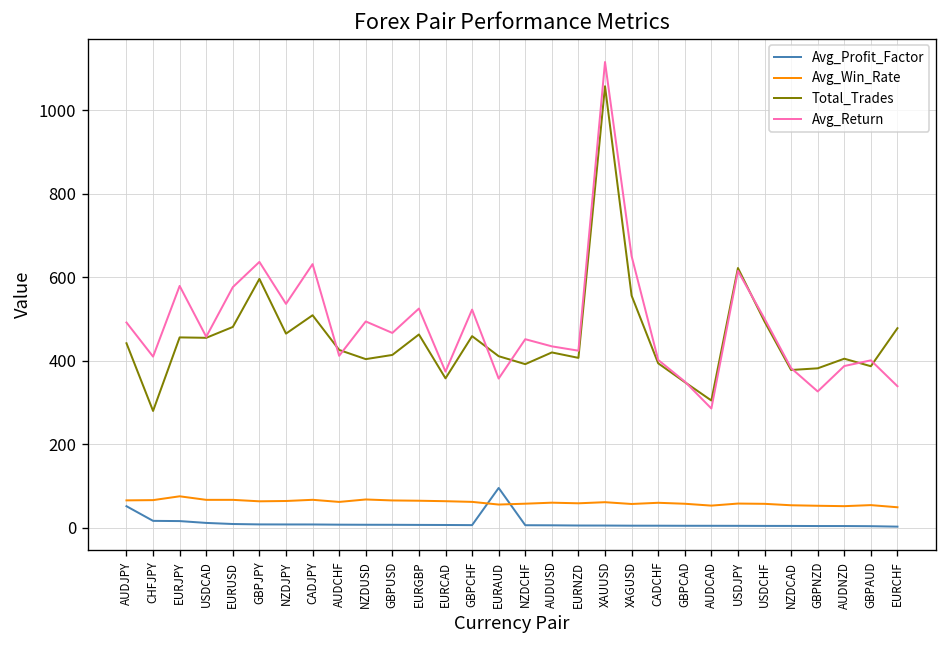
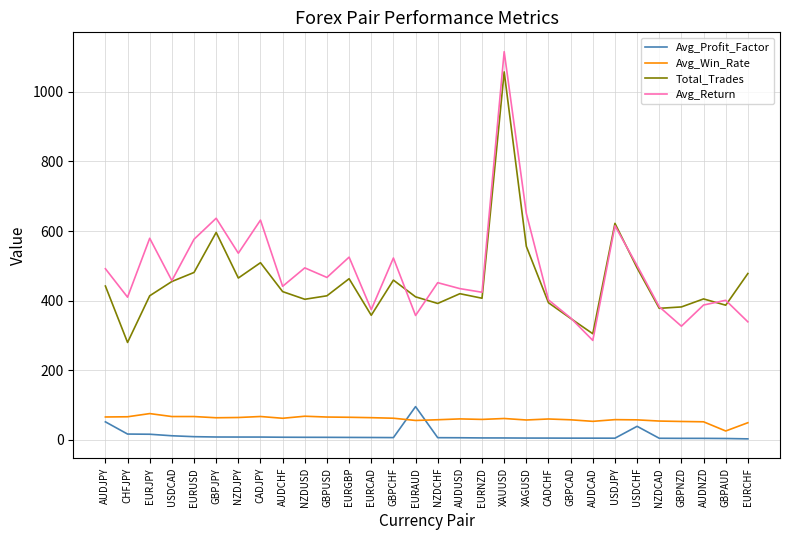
  {
    "Avg_Profit_Factor": {
      "AUDJPY": 50,
      "CHFJPY": 20,
      "EURJPY": 20,
      "USDCAD": 10,
      "EURUSD": 10,
      "GBPJPY": 10,
      "NZDJPY": 10,
      "CADJPY": 10,
      "AUDCHF": 10,
      "NZDUSD": 10,
      "GBPUSD": 10,
      "EURGBP": 10,
      "EURCAD": 10,
      "GBPCHF": 10,
      "EURAUD": 100,
      "NZDCHF": 10,
      "AUDUSD": 10,
      "EURNZD": 10,
      "XAUUSD": 10,
      "XAGUSD": 10,
      "CADCHF": 10,
      "GBPCAD": 10,
      "AUDCAD": 10,
      "USDJPY": 10,
-     "USDCHF": 0,
+     "USDCHF": 40,
      "NZDCAD": 0,
      "GBPNZD": 0,
      "AUDNZD": 0,
      "GBPAUD": 0,
      "EURCHF": 0
    },
    "Avg_Win_Rate": {
      "AUDJPY": 70,
      "CHFJPY": 70,
      "EURJPY": 80,
      "USDCAD": 70,
      "EURUSD": 70,
      "GBPJPY": 60,
      "NZDJPY": 60,
      "CADJPY": 70,
      "AUDCHF": 60,
      "NZDUSD": 70,
      "GBPUSD": 70,
      "EURGBP": 70,
      "EURCAD": 60,
      "GBPCHF": 60,
      "EURAUD": 60,
      "NZDCHF": 60,
      "AUDUSD": 60,
      "EURNZD": 60,
      "XAUUSD": 60,
      "XAGUSD": 60,
      "CADCHF": 60,
      "GBPCAD": 60,
      "AUDCAD": 50,
      "USDJPY": 60,
      "USDCHF": 60,
      "NZDCAD": 50,
      "GBPNZD": 50,
      "AUDNZD": 50,
-     "GBPAUD": 50,
+     "GBPAUD": 30,
      "EURCHF": 50
    },
    "Total_Trades": {
      "AUDJPY": 440,
      "CHFJPY": 280,
-     "EURJPY": 460,
+     "EURJPY": 410,
      "EURUSD": 480,
      "GBPJPY": 600,
      "NZDJPY": 470,
      "CADJPY": 510,
      "AUDCHF": 430,
      "NZDUSD": 400,
      "GBPUSD": 410,
      "EURGBP": 460,
      "EURCAD": 360,
      "GBPCHF": 460,
      "EURAUD": 410,
      "NZDCHF": 390,
      "AUDUSD": 420,
      "EURNZD": 410,
      "XAUUSD": 1060,
      "XAGUSD": 560,
      "CADCHF": 390,
      "AUDCAD": 310,
      "GBPNZD": 380,
      "AUDNZD": 410,
      "GBPAUD": 390,
      "EURCHF": 480
    },
    "Avg_Return": {
      "AUDJPY": 490,
      "CHFJPY": 410,
      "EURJPY": 580,
      "EURUSD": 580,
      "GBPJPY": 640,
      "NZDJPY": 540,
      "CADJPY": 630,
-     "AUDCHF": 410,
+     "AUDCHF": 440,
      "NZDUSD": 490,
      "GBPUSD": 470,
      "EURGBP": 530,
      "EURCAD": 370,
      "GBPCHF": 520,
      "EURAUD": 360,
      "NZDCHF": 450,
      "AUDUSD": 430,
      "EURNZD": 420,
      "XAUUSD": 1120,
      "XAGUSD": 650,
      "CADCHF": 400,
      "AUDCAD": 290,
      "GBPNZD": 330,
      "AUDNZD": 390,
      "GBPAUD": 400,
      "EURCHF": 340
    }
  }
